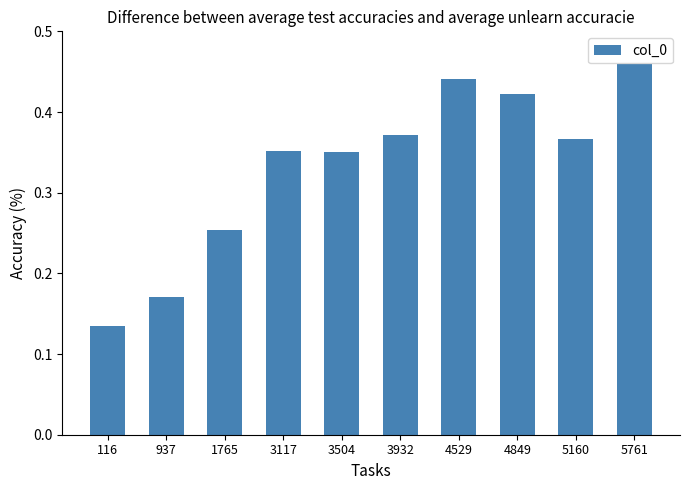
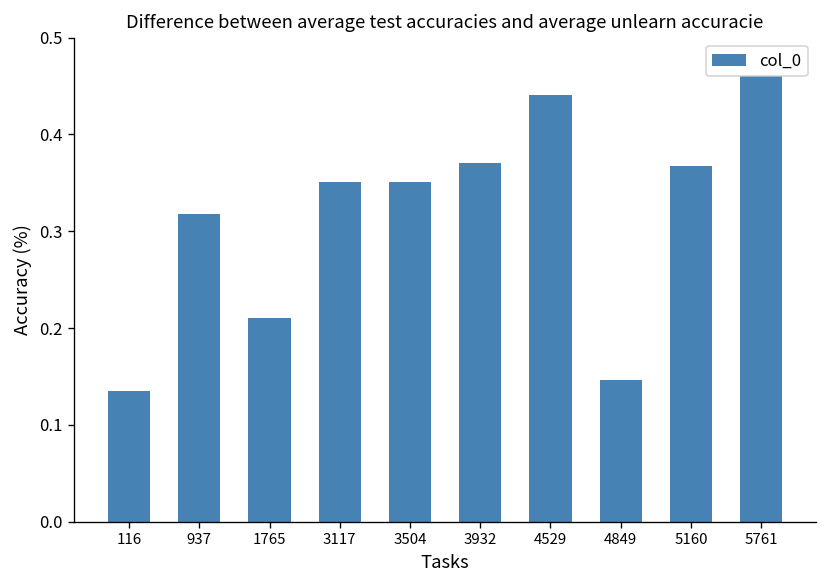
  {
    "116": 0.14,
-   "937": 0.17,
-   "1765": 0.25,
+   "937": 0.32,
+   "1765": 0.21,
    "3117": 0.35,
    "3504": 0.35,
    "3932": 0.37,
    "4529": 0.44,
-   "4849": 0.42,
+   "4849": 0.15,
    "5160": 0.37,
    "5761": 0.46
  }
